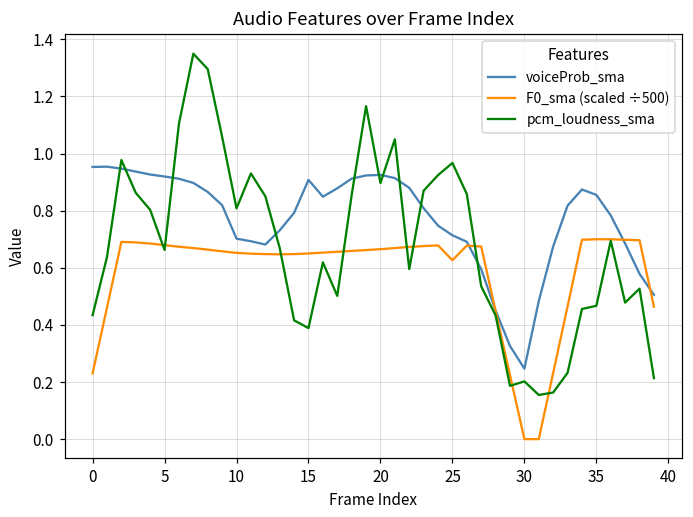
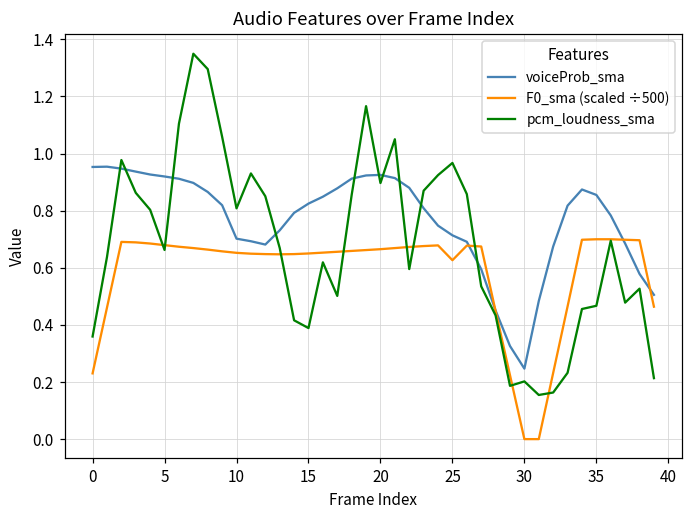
  {
    "voiceProb_sma": {
      "0": 0.95,
      "5": 0.92,
      "10": 0.70,
-     "15": 0.91,
+     "15": 0.82,
      "20": 0.93,
      "25": 0.71,
      "30": 0.25,
      "35": 0.86
    },
    "F0_sma (scaled ÷500)": {
      "0": 0.23,
      "5": 0.68,
      "10": 0.65,
      "15": 0.65,
      "20": 0.67,
      "25": 0.63,
      "30": 0.00,
      "35": 0.70
    },
    "pcm_loudness_sma": {
-     "0": 0.43,
+     "0": 0.36,
      "5": 0.66,
      "10": 0.81,
      "15": 0.39,
      "20": 0.90,
      "25": 0.97,
      "30": 0.20,
      "35": 0.47
    }
  }
